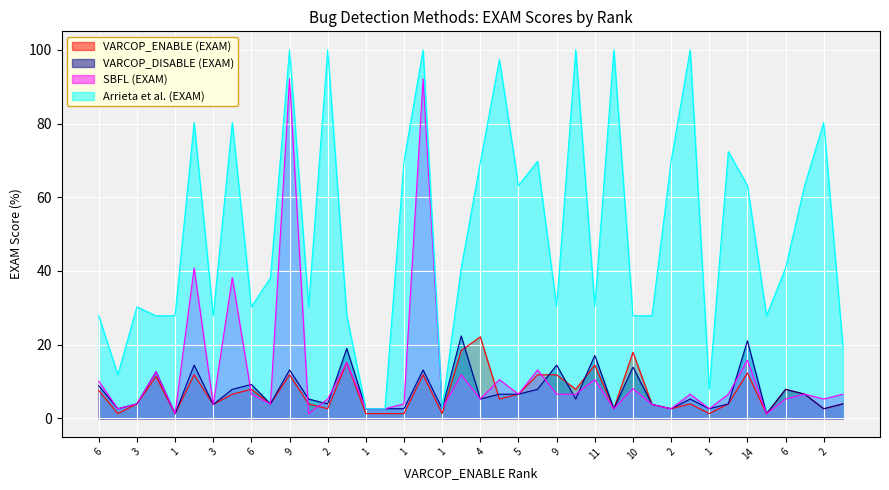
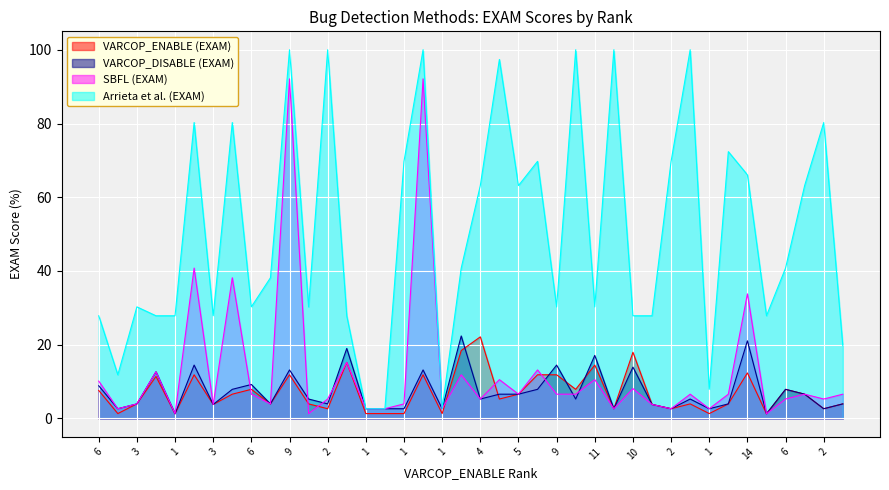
  {
    "VARCOP_ENABLE (EXAM)": {
      "4": 22,
      "10": 18,
      "14": 12
    },
    "VARCOP_DISABLE (EXAM)": {
      "10": 14,
      "14": 21
    },
    "SBFL (EXAM)": {
      "10": 8,
-     "14": 16
+     "14": 34
    },
    "Arrieta et al. (EXAM)": {
-     "4": 69,
+     "4": 63,
      "10": 28,
-     "14": 63
+     "14": 66
    }
  }
